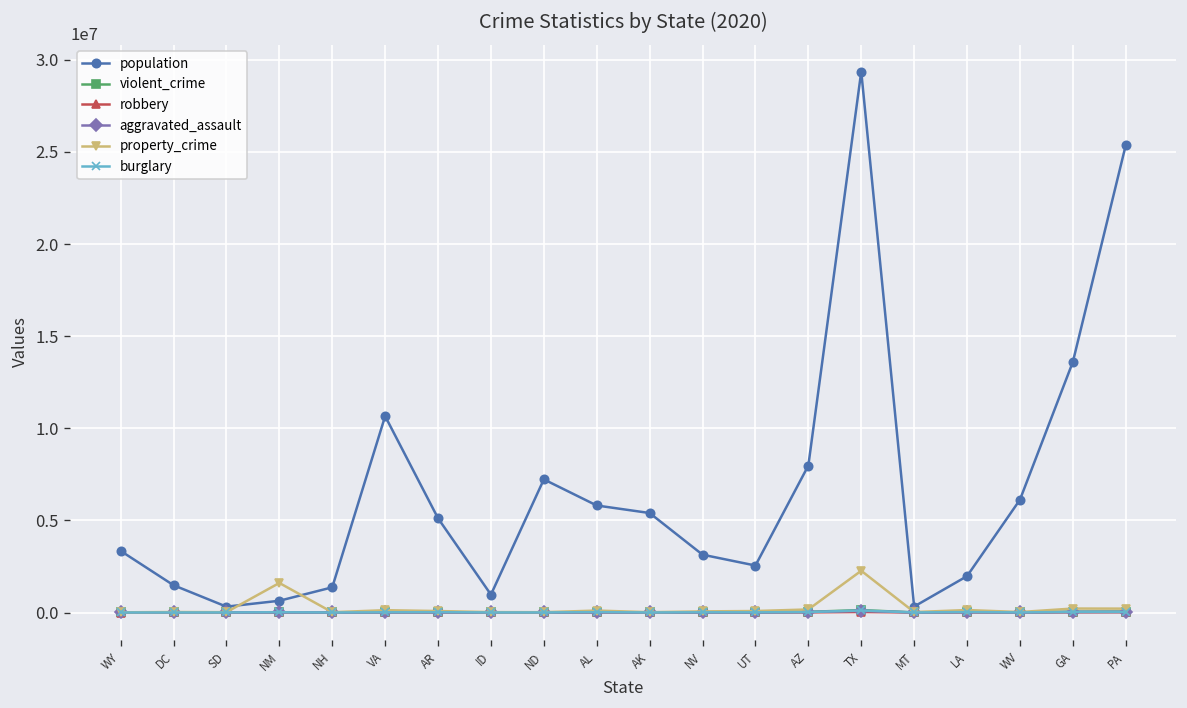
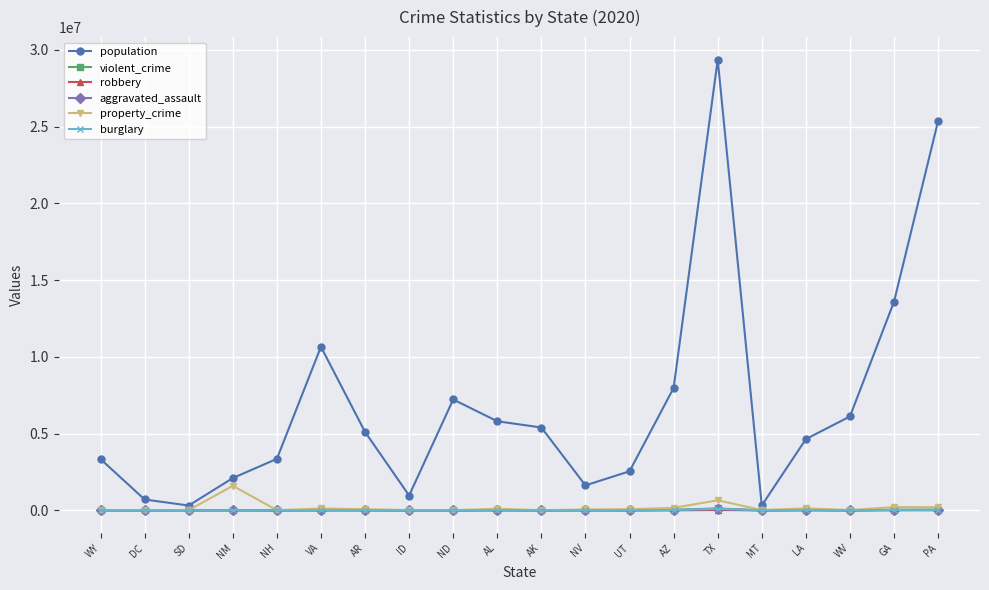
  {
    "population": {
      "WY": 3300000,
-     "DC": 1500000,
+     "DC": 700000,
      "SD": 300000,
-     "NM": 600000,
-     "NH": 1400000,
+     "NM": 2100000,
+     "NH": 3400000,
      "VA": 10700000,
      "AR": 5100000,
      "ID": 1000000,
      "ND": 7200000,
      "AL": 5800000,
      "AK": 5400000,
-     "NV": 3100000,
+     "NV": 1600000,
      "UT": 2500000,
      "AZ": 8000000,
      "TX": 29400000,
      "MT": 300000,
-     "LA": 2000000,
+     "LA": 4600000,
      "WV": 6100000,
      "GA": 13600000,
      "PA": 25400000
    },
    "property_crime": {
      "NM": 1600000,
-     "TX": 2300000,
+     "TX": 700000,
      "GA": 200000
    }
  }
